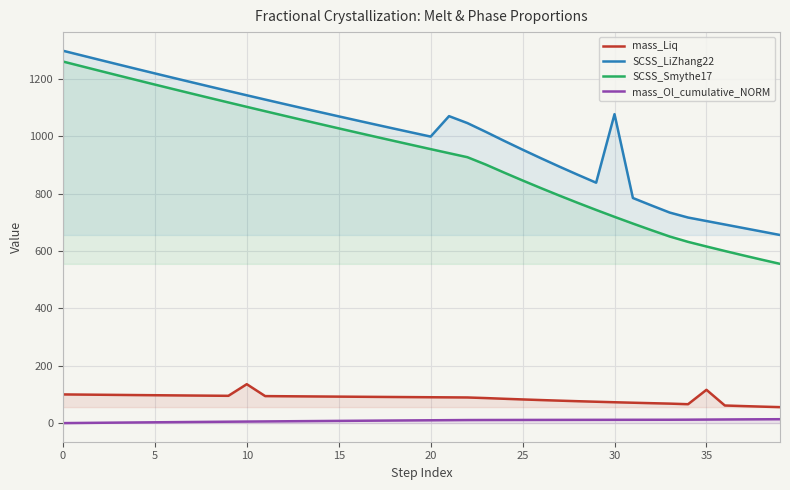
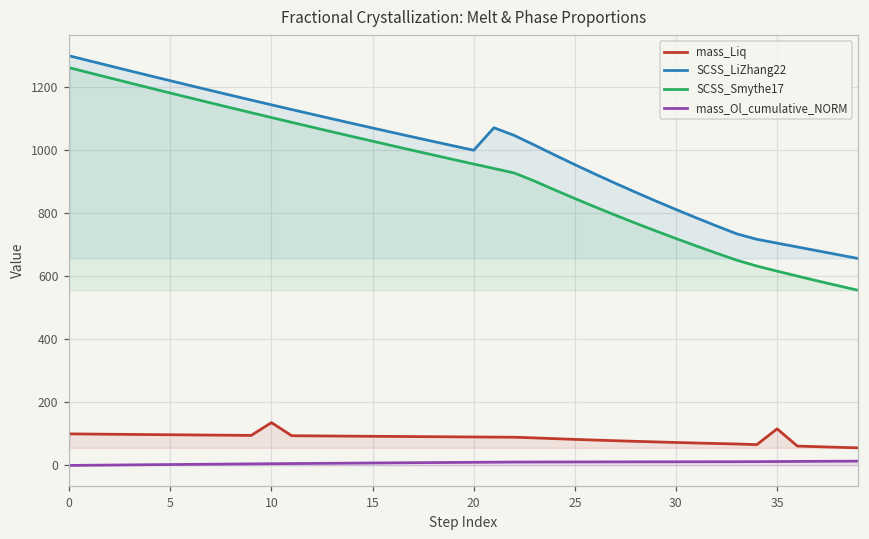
  {
    "mass_Liq": {
      "0": 100,
      "5": 100,
      "10": 140,
      "15": 90,
      "20": 90,
      "25": 80,
      "30": 70,
      "35": 120
    },
    "SCSS_LiZhang22": {
      "0": 1300,
      "5": 1220,
      "10": 1140,
      "15": 1070,
      "20": 1000,
      "25": 950,
-     "30": 1080,
+     "30": 810,
      "35": 700
    },
    "SCSS_Smythe17": {
      "0": 1260,
      "5": 1180,
      "10": 1100,
      "15": 1030,
      "20": 960,
      "25": 850,
      "30": 720,
      "35": 620
    },
    "mass_Ol_cumulative_NORM": {
      "0": 0,
      "5": 0,
      "10": 10,
      "15": 10,
      "20": 10,
      "25": 10,
      "30": 10,
      "35": 10
    }
  }
